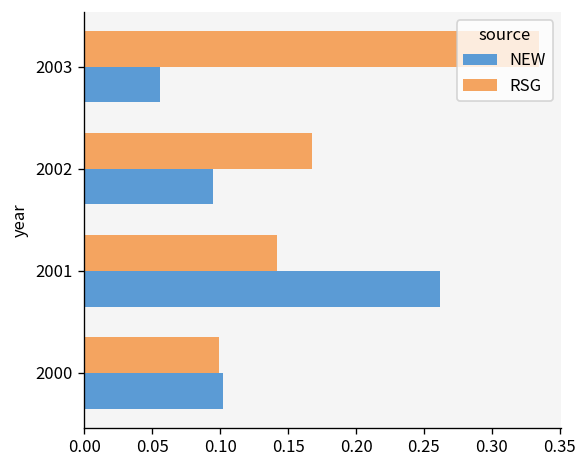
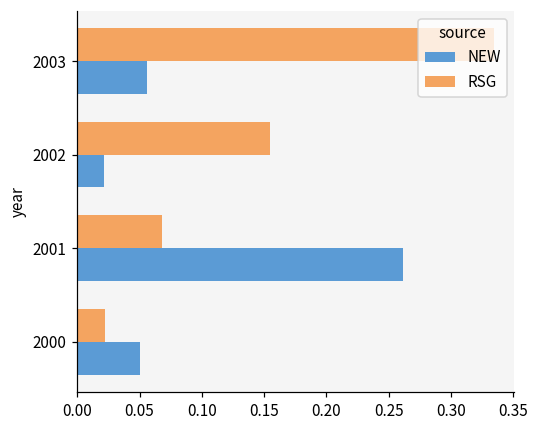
  {
    "NEW": {
      "2003": 0.056,
-     "2002": 0.095,
+     "2002": 0.021,
      "2001": 0.262,
-     "2000": 0.102
+     "2000": 0.050
    },
    "RSG": {
-     "2002": 0.167,
-     "2001": 0.142,
-     "2000": 0.099
+     "2002": 0.154,
+     "2001": 0.068,
+     "2000": 0.022
    }
  }
